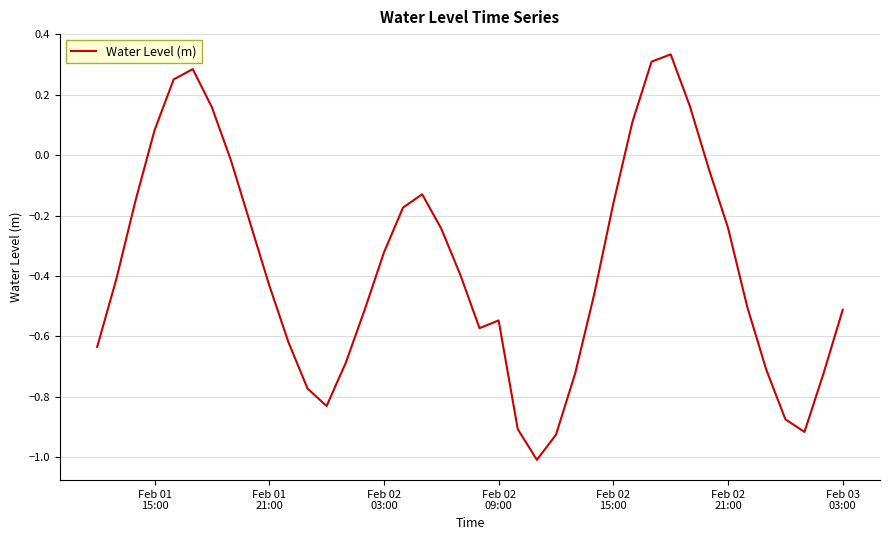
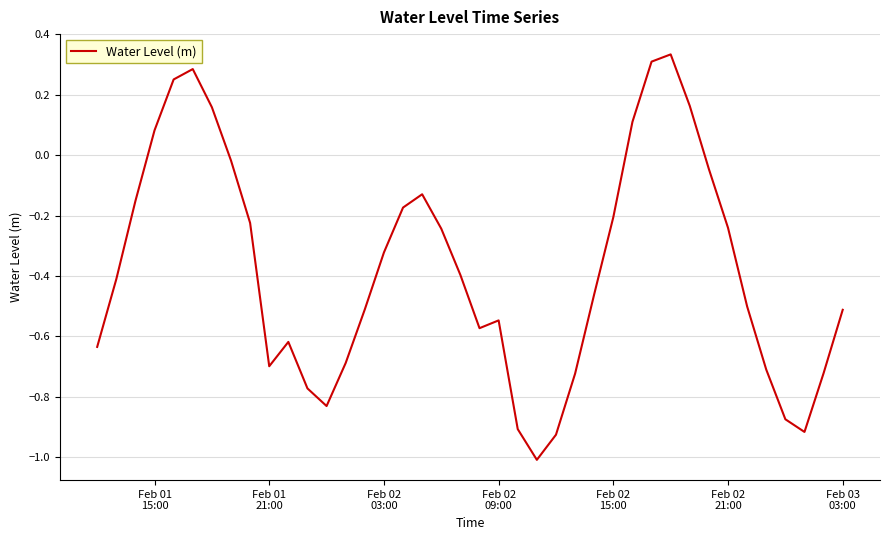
  {
    "Feb 01 15:00": 0.08,
-   "Feb 01 21:00": -0.43,
+   "Feb 01 21:00": -0.70,
    "Feb 02 03:00": -0.32,
    "Feb 02 09:00": -0.55,
-   "Feb 02 15:00": -0.16,
+   "Feb 02 15:00": -0.21,
    "Feb 02 21:00": -0.24,
    "Feb 03 03:00": -0.51
  }
